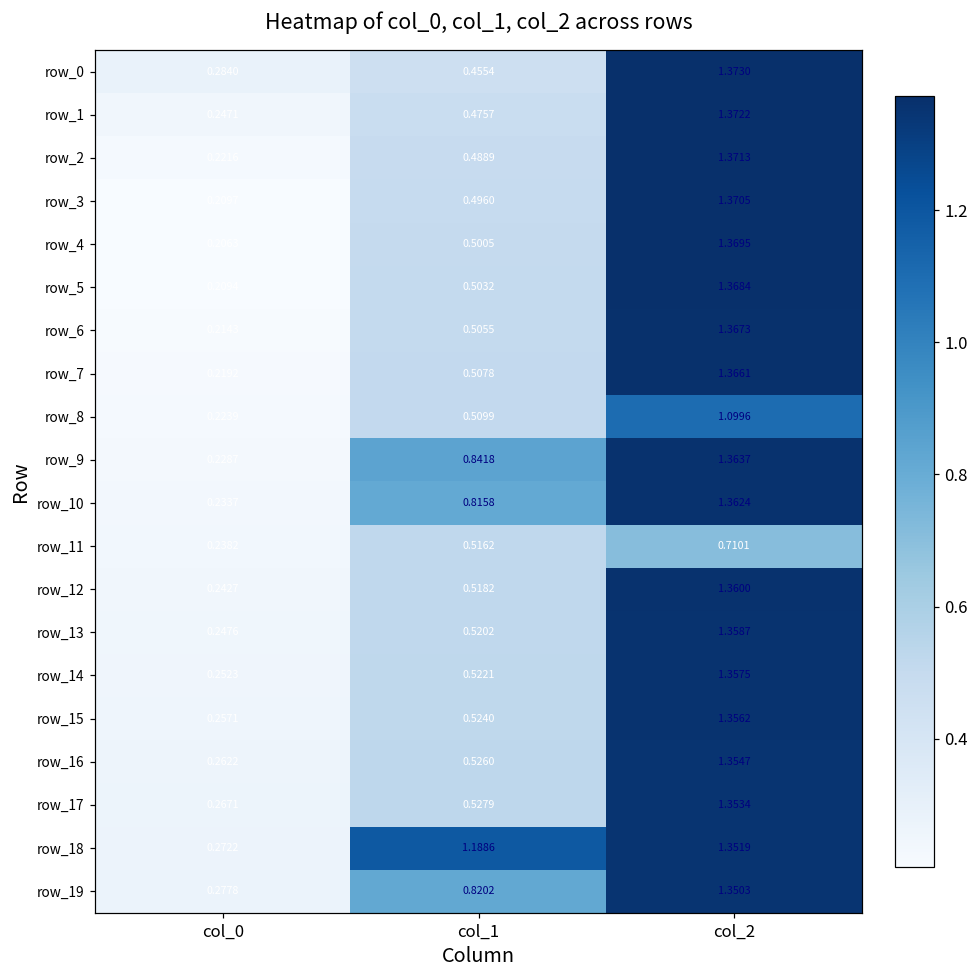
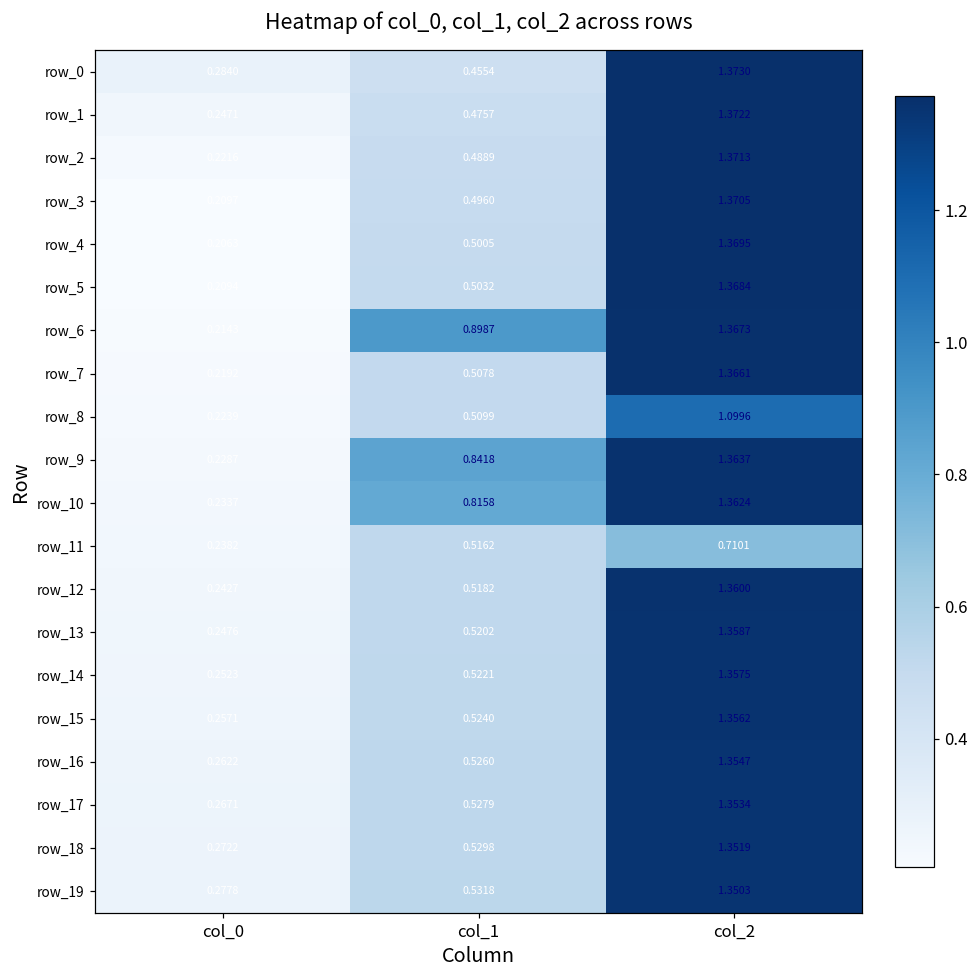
  {
    "row_0": {
      "col_1": 0.4554,
      "col_2": 1.3730
    },
    "row_1": {
      "col_1": 0.4757,
      "col_2": 1.3722
    },
    "row_2": {
      "col_1": 0.4889,
      "col_2": 1.3713
    },
    "row_3": {
      "col_1": 0.4960,
      "col_2": 1.3705
    },
    "row_4": {
      "col_1": 0.5005,
      "col_2": 1.3695
    },
    "row_5": {
      "col_1": 0.5032,
      "col_2": 1.3684
    },
    "row_6": {
-     "col_1": 0.5055,
+     "col_1": 0.8987,
      "col_2": 1.3673
    },
    "row_7": {
      "col_1": 0.5078,
      "col_2": 1.3661
    },
    "row_8": {
      "col_1": 0.5099,
      "col_2": 1.0996
    },
    "row_9": {
      "col_1": 0.8418,
      "col_2": 1.3637
    },
    "row_10": {
      "col_1": 0.8158,
      "col_2": 1.3624
    },
    "row_11": {
      "col_1": 0.5162,
      "col_2": 0.7101
    },
    "row_12": {
      "col_1": 0.5182,
      "col_2": 1.3600
    },
    "row_13": {
      "col_1": 0.5202,
      "col_2": 1.3587
    },
    "row_14": {
      "col_1": 0.5221,
      "col_2": 1.3575
    },
    "row_15": {
      "col_1": 0.5240,
      "col_2": 1.3562
    },
    "row_16": {
      "col_1": 0.5260,
      "col_2": 1.3547
    },
    "row_17": {
      "col_1": 0.5279,
      "col_2": 1.3534
    },
    "row_18": {
-     "col_1": 1.1886,
+     "col_1": 0.5298,
      "col_2": 1.3519
    },
    "row_19": {
-     "col_1": 0.8202,
+     "col_1": 0.5318,
      "col_2": 1.3503
    }
  }
